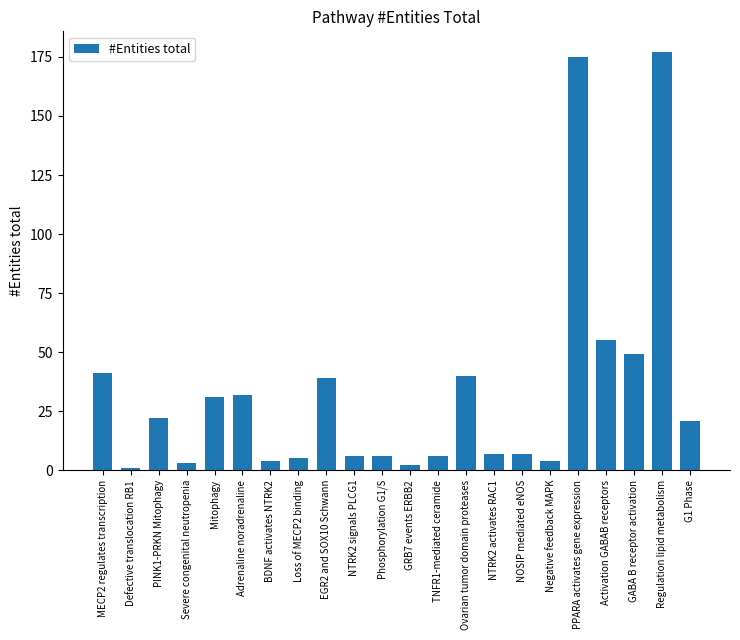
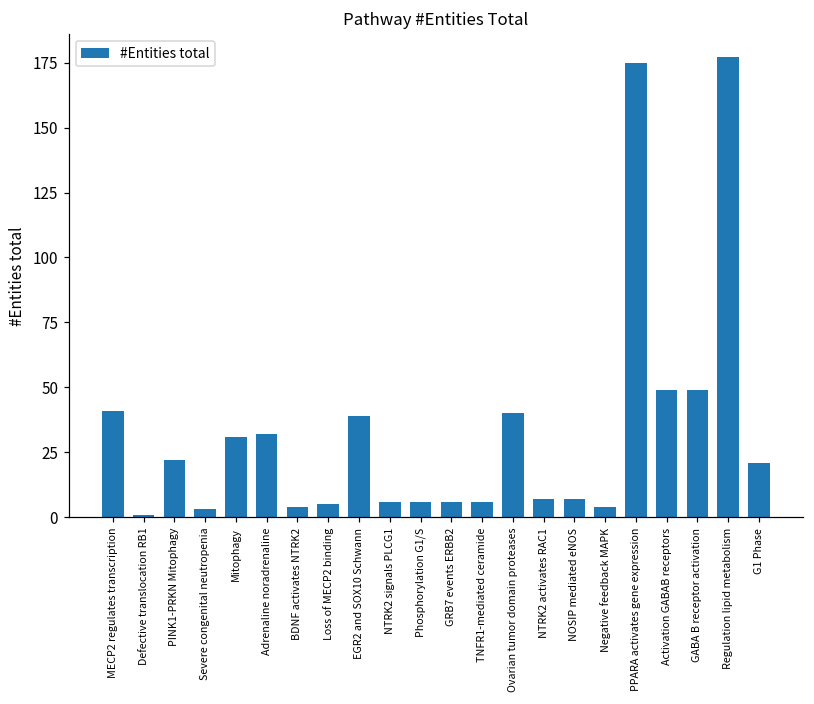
  {
    "MECP2 regulates transcription": 41,
    "PINK1-PRKN Mitophagy": 22,
    "Severe congenital neutropenia": 3,
    "Mitophagy": 31,
    "Adrenaline noradrenaline": 32,
    "BDNF activates NTRK2": 4,
    "Loss of MECP2 binding": 5,
    "EGR2 and SOX10 Schwann": 39,
    "NTRK2 signals PLCG1": 6,
    "Phosphorylation G1/S": 6,
-   "GRB7 events ERBB2": 2,
+   "GRB7 events ERBB2": 6,
    "TNFR1-mediated ceramide": 6,
    "Ovarian tumor domain proteases": 40,
    "NTRK2 activates RAC1": 7,
    "NOSIP mediated eNOS": 7,
    "Negative feedback MAPK": 4,
    "PPARA activates gene expression": 175,
-   "Activation GABAB receptors": 55,
+   "Activation GABAB receptors": 49,
    "GABA B receptor activation": 49,
    "Regulation lipid metabolism": 177,
    "G1 Phase": 21
  }
